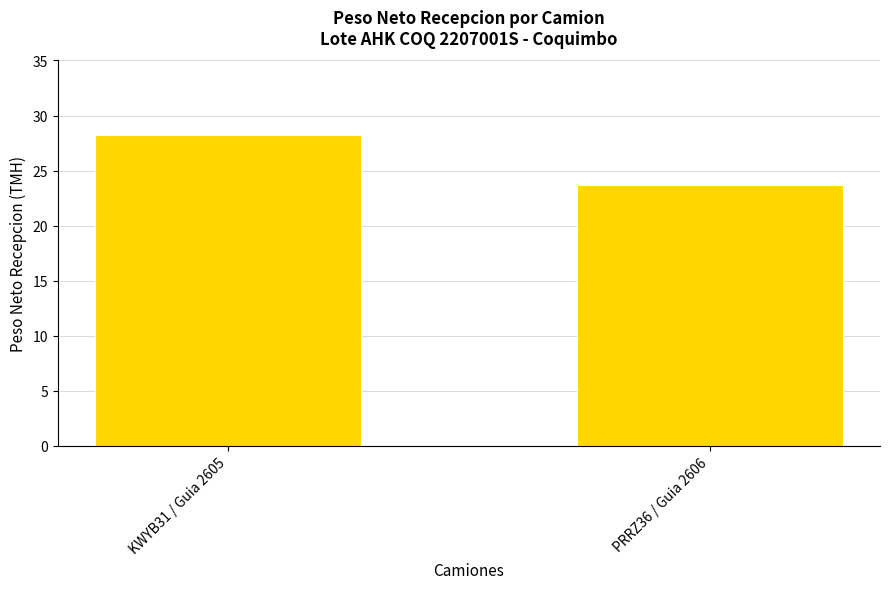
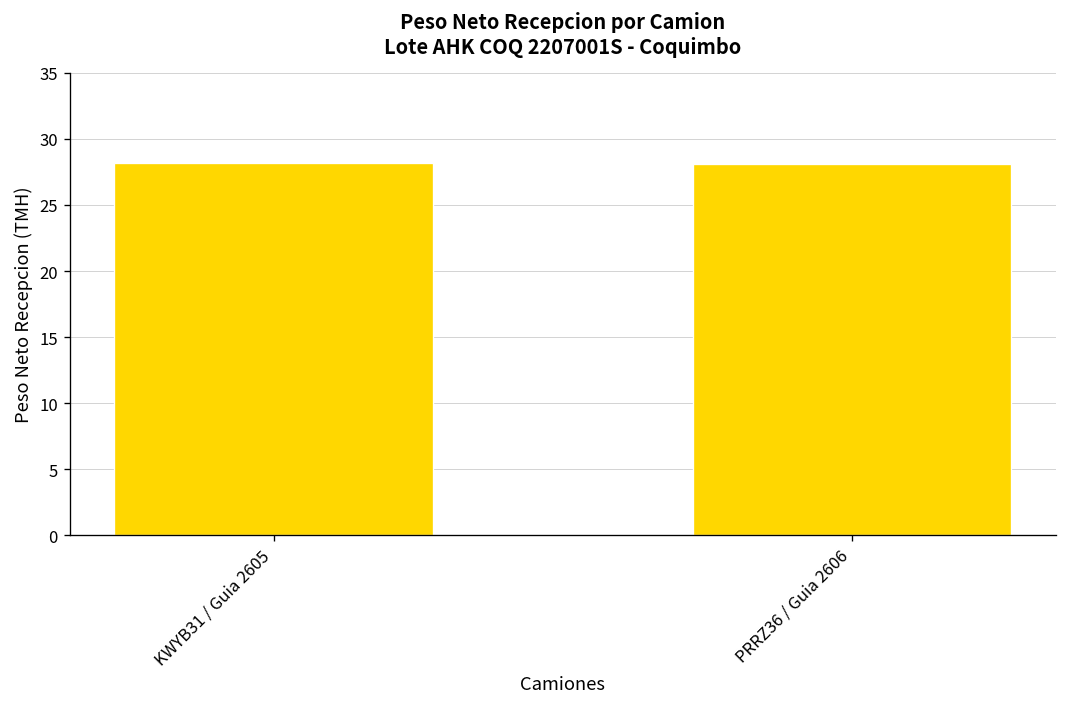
  {
    "KWYB31 / Guia 2605": 28.2,
-   "PRRZ36 / Guia 2606": 23.7
+   "PRRZ36 / Guia 2606": 28.1
  }
